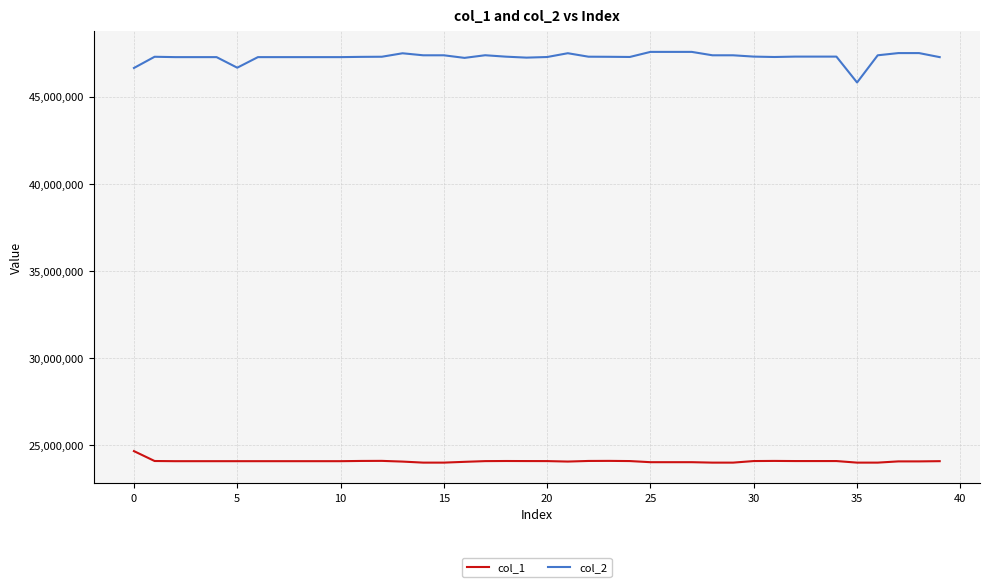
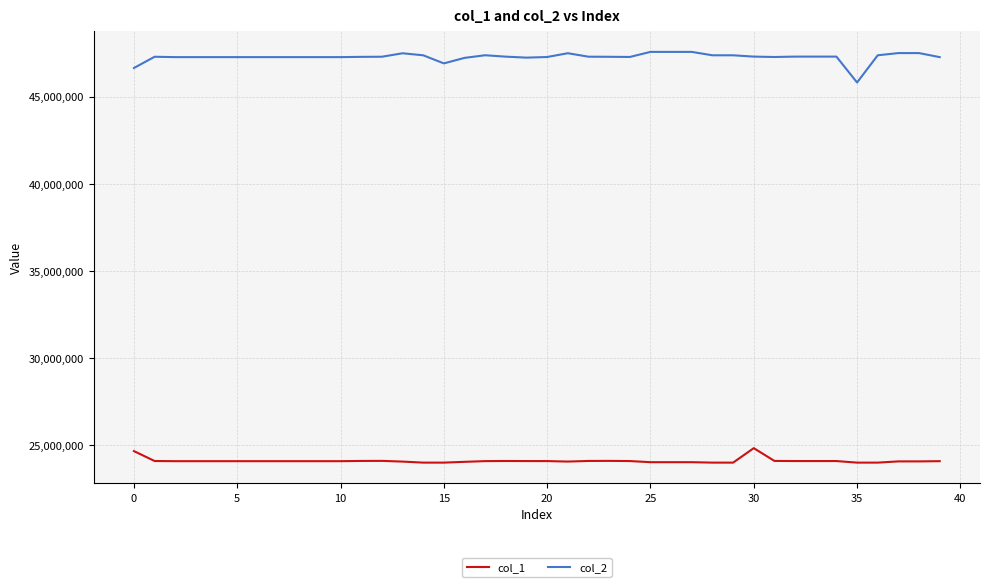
  {
    "col_1": {
      "0": "24,700,000",
      "5": "24,100,000",
      "10": "24,100,000",
      "15": "24,000,000",
      "20": "24,100,000",
      "25": "24,000,000",
-     "30": "24,100,000",
+     "30": "24,800,000",
      "35": "24,000,000"
    },
    "col_2": {
      "0": "46,600,000",
-     "5": "46,700,000",
+     "5": "47,300,000",
      "10": "47,300,000",
-     "15": "47,400,000",
+     "15": "46,900,000",
      "20": "47,300,000",
      "25": "47,600,000",
      "30": "47,300,000",
      "35": "45,800,000"
    }
  }
